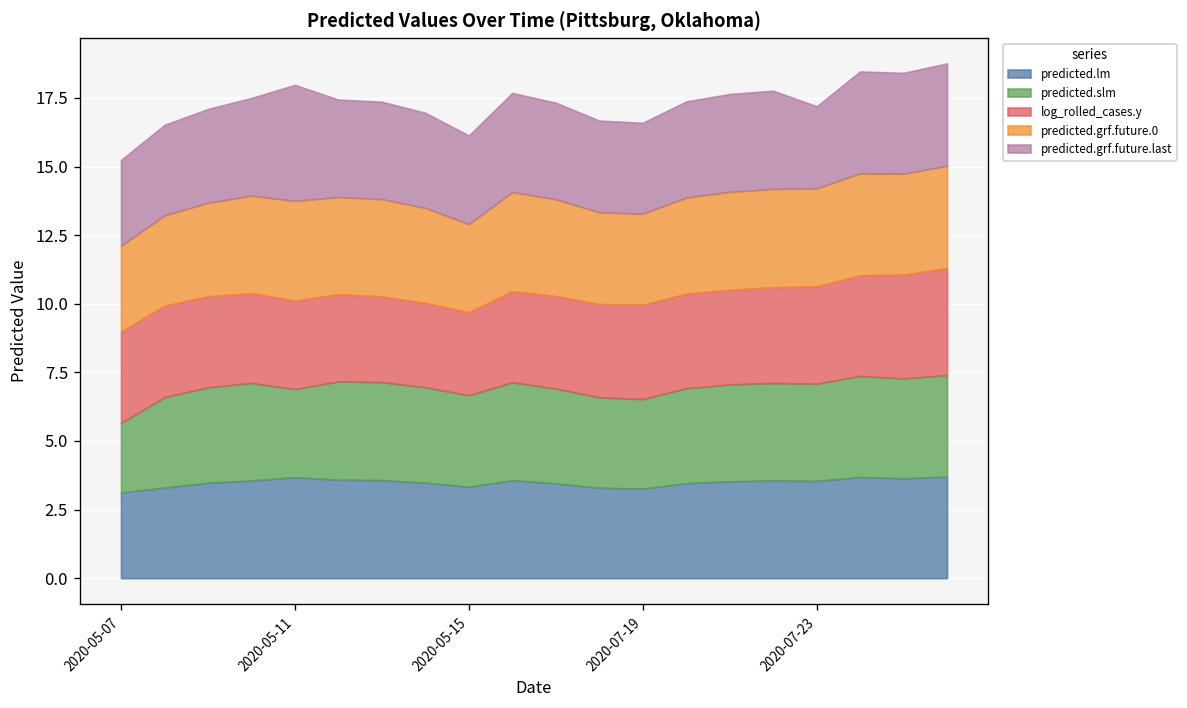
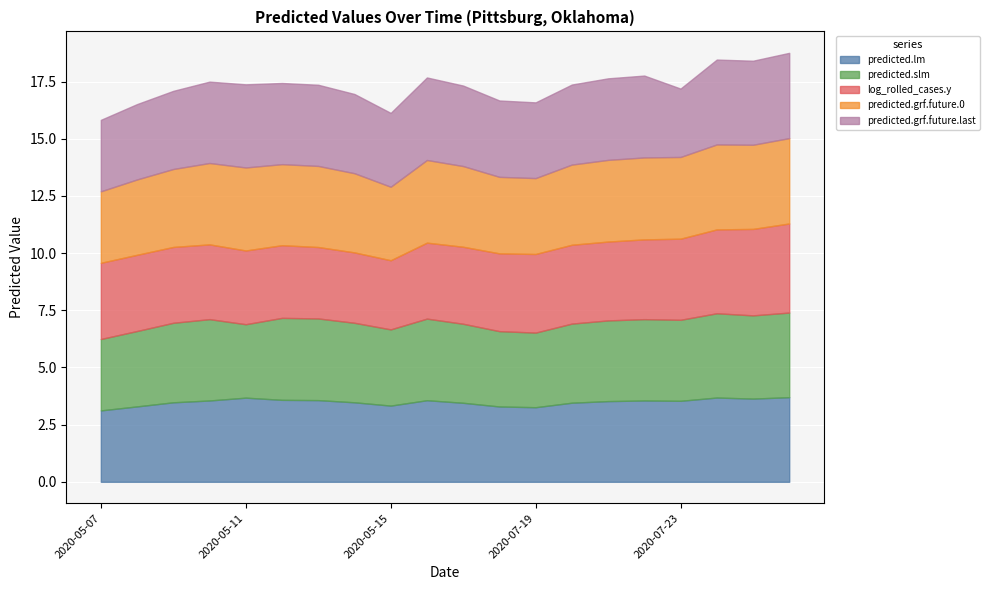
  {
    "predicted.lm": {
      "2020-05-07": 3.1,
      "2020-05-11": 3.7,
      "2020-05-15": 3.3,
      "2020-07-19": 3.3,
      "2020-07-23": 3.5
    },
    "predicted.slm": {
-     "2020-05-07": 2.5,
+     "2020-05-07": 3.1,
      "2020-05-11": 3.2,
      "2020-05-15": 3.3,
      "2020-07-19": 3.3,
      "2020-07-23": 3.5
    },
    "log_rolled_cases.y": {
      "2020-05-07": 3.3,
      "2020-05-11": 3.2,
      "2020-05-15": 3.0,
      "2020-07-19": 3.4,
      "2020-07-23": 3.5
    },
    "predicted.grf.future.0": {
      "2020-05-07": 3.1,
      "2020-05-11": 3.6,
      "2020-05-15": 3.2,
      "2020-07-19": 3.3,
      "2020-07-23": 3.6
    },
    "predicted.grf.future.last": {
      "2020-05-07": 3.1,
-     "2020-05-11": 4.2,
+     "2020-05-11": 3.6,
      "2020-05-15": 3.2,
      "2020-07-19": 3.3,
      "2020-07-23": 3.0
    }
  }
